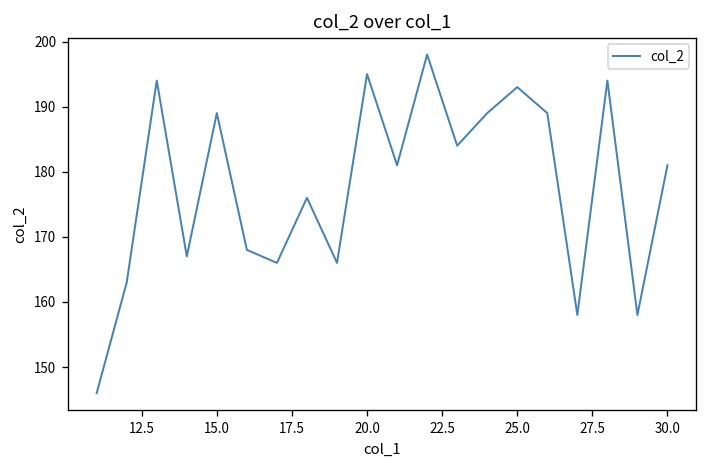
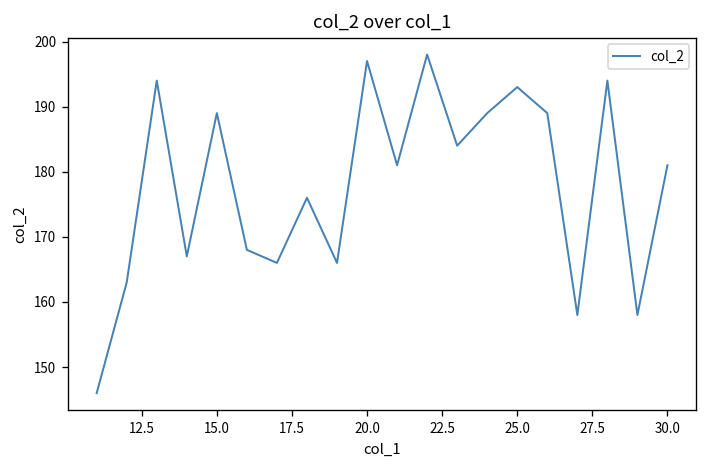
  {
    "15.0": 189,
-   "20.0": 195,
+   "20.0": 197,
    "25.0": 193,
    "30.0": 181
  }
